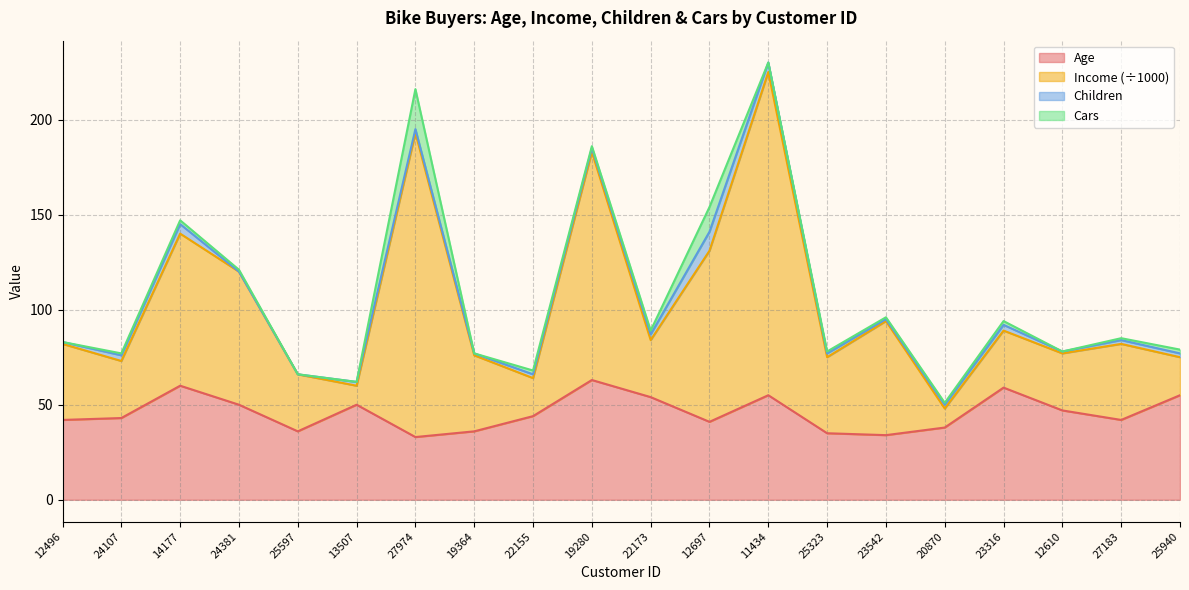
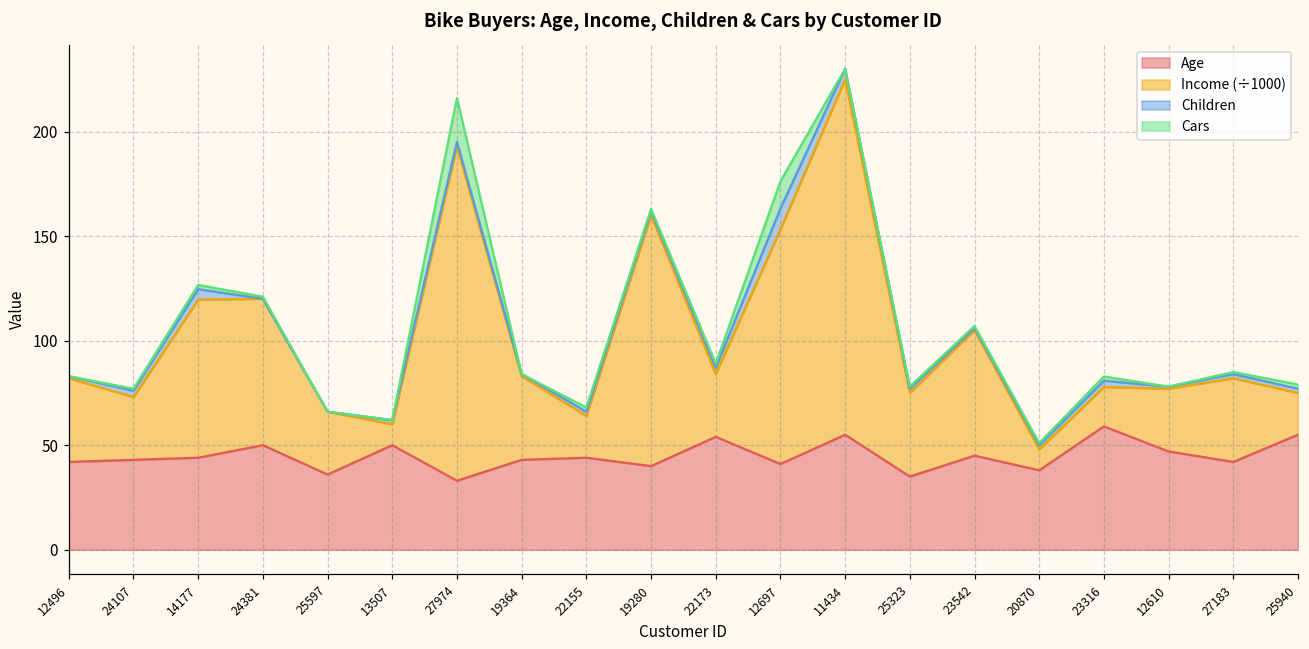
  {
    "Age": {
      "12496": 42,
      "24107": 43,
-     "14177": 60,
+     "14177": 44,
      "24381": 50,
      "25597": 36,
      "13507": 50,
      "27974": 33,
-     "19364": 36,
+     "19364": 43,
      "22155": 44,
-     "19280": 63,
+     "19280": 40,
      "22173": 54,
      "12697": 41,
      "11434": 55,
      "25323": 35,
-     "23542": 34,
+     "23542": 45,
      "20870": 38,
      "23316": 59,
      "12610": 47,
      "27183": 42,
      "25940": 55
    },
    "Income (÷1000)": {
      "24107": 30,
-     "14177": 80,
+     "14177": 76,
      "13507": 10,
      "27974": 160,
      "22155": 20,
      "19280": 120,
      "22173": 30,
-     "12697": 90,
+     "12697": 112,
      "11434": 170,
      "25323": 40,
      "20870": 10,
-     "23316": 30,
+     "23316": 19,
      "27183": 40,
      "25940": 20
    },
    "Children": {
      "14177": 5,
      "27974": 2,
      "22155": 2,
      "22173": 3,
      "12697": 10,
      "23316": 3,
      "25940": 2
    },
    "Cars": {
      "14177": 2,
      "27974": 21,
      "22155": 2,
      "22173": 2,
      "12697": 13,
      "23316": 2,
      "25940": 2
    }
  }
